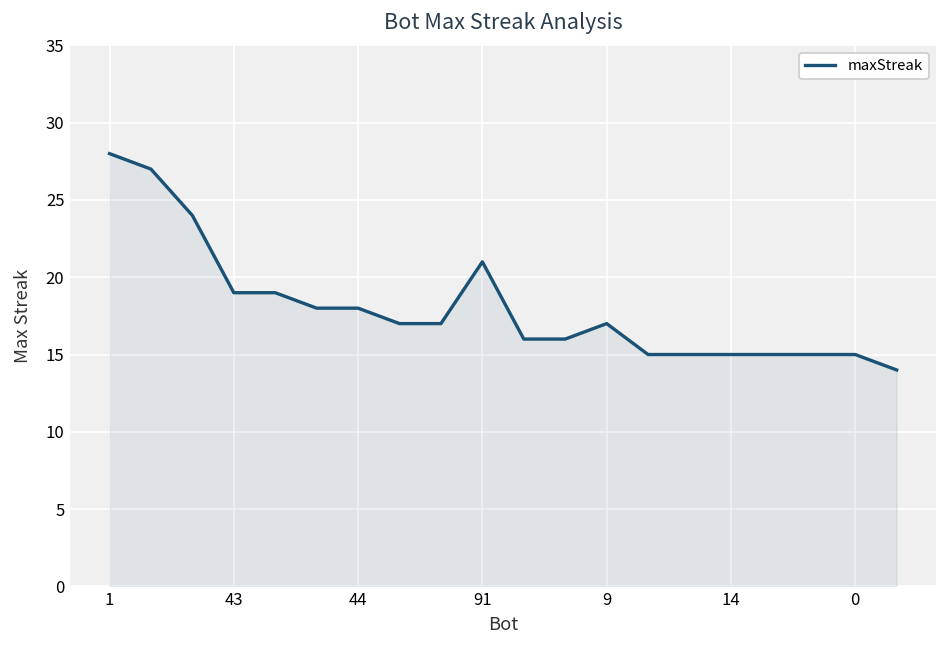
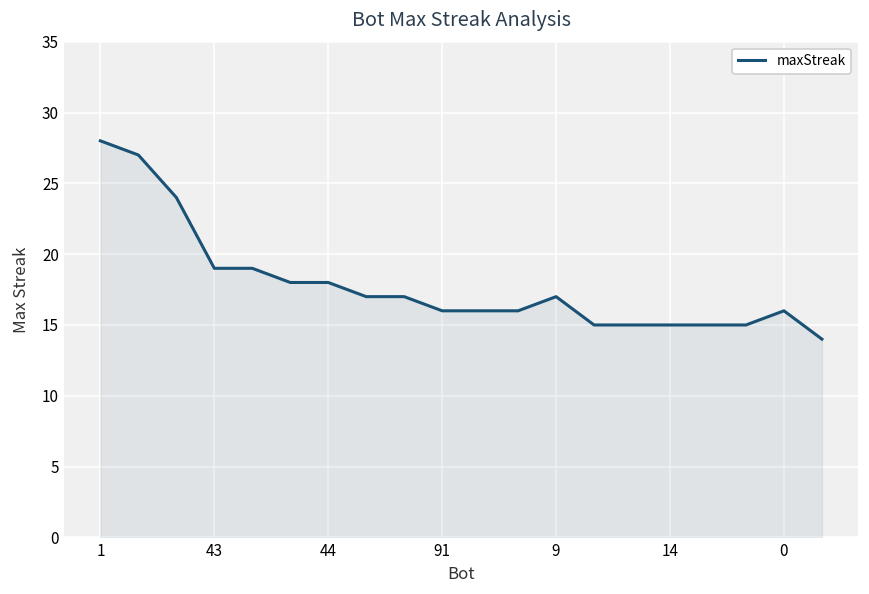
  {
    "43": 19,
    "44": 18,
-   "91": 21,
+   "91": 16,
    "9": 17,
-   "0": 15
+   "0": 16
  }
